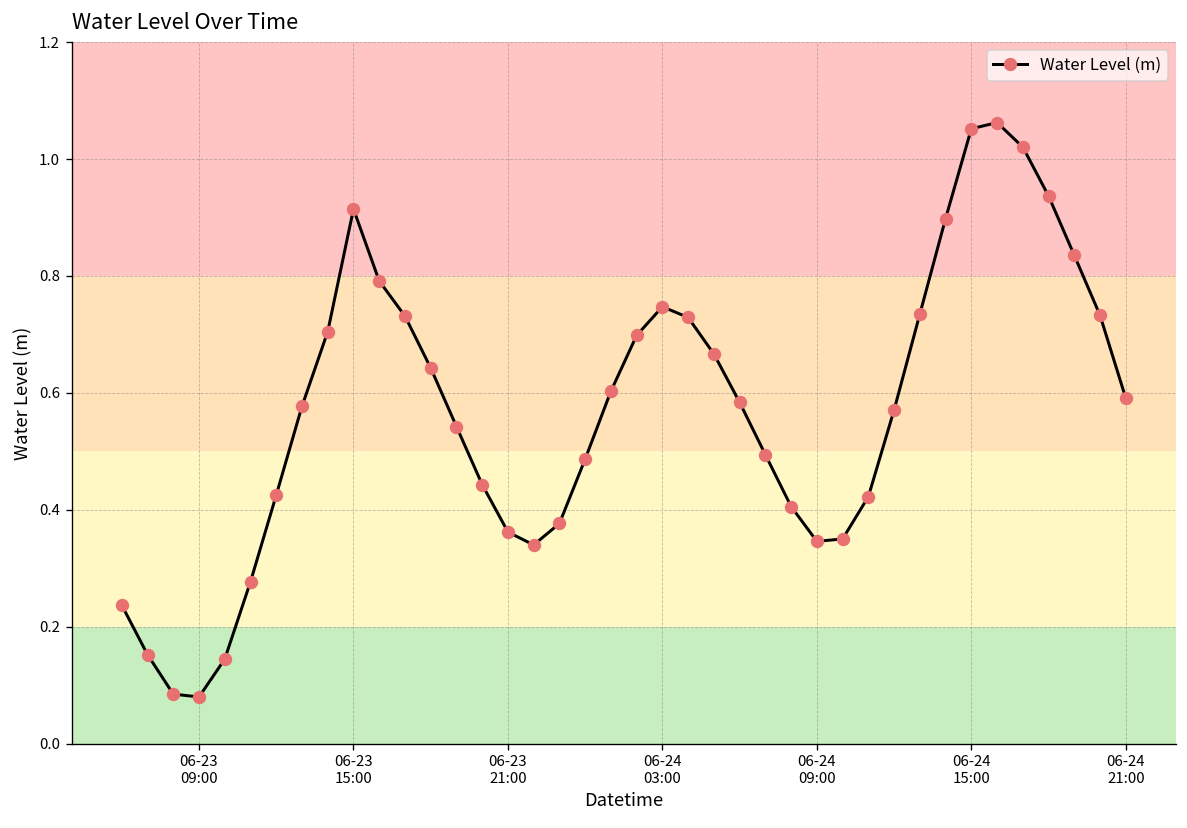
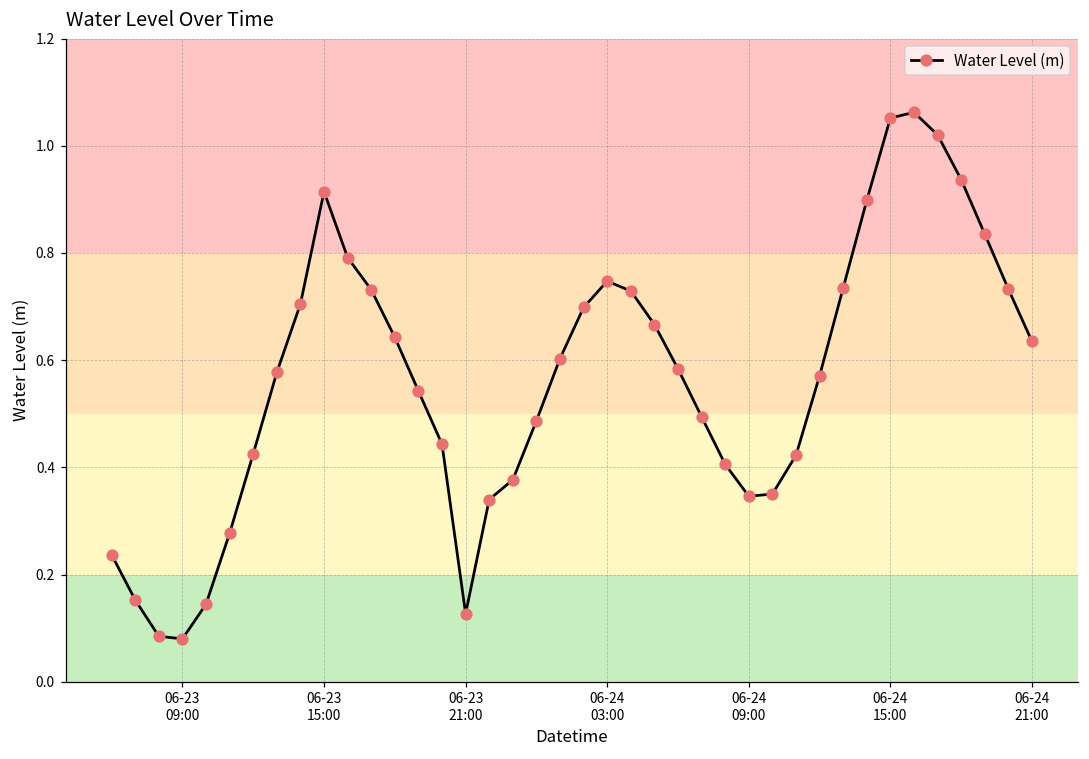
  {
    "06-23 09:00": 0.08,
    "06-23 15:00": 0.91,
-   "06-23 21:00": 0.36,
+   "06-23 21:00": 0.13,
    "06-24 03:00": 0.75,
    "06-24 09:00": 0.35,
    "06-24 15:00": 1.05,
-   "06-24 21:00": 0.59
+   "06-24 21:00": 0.63
  }
